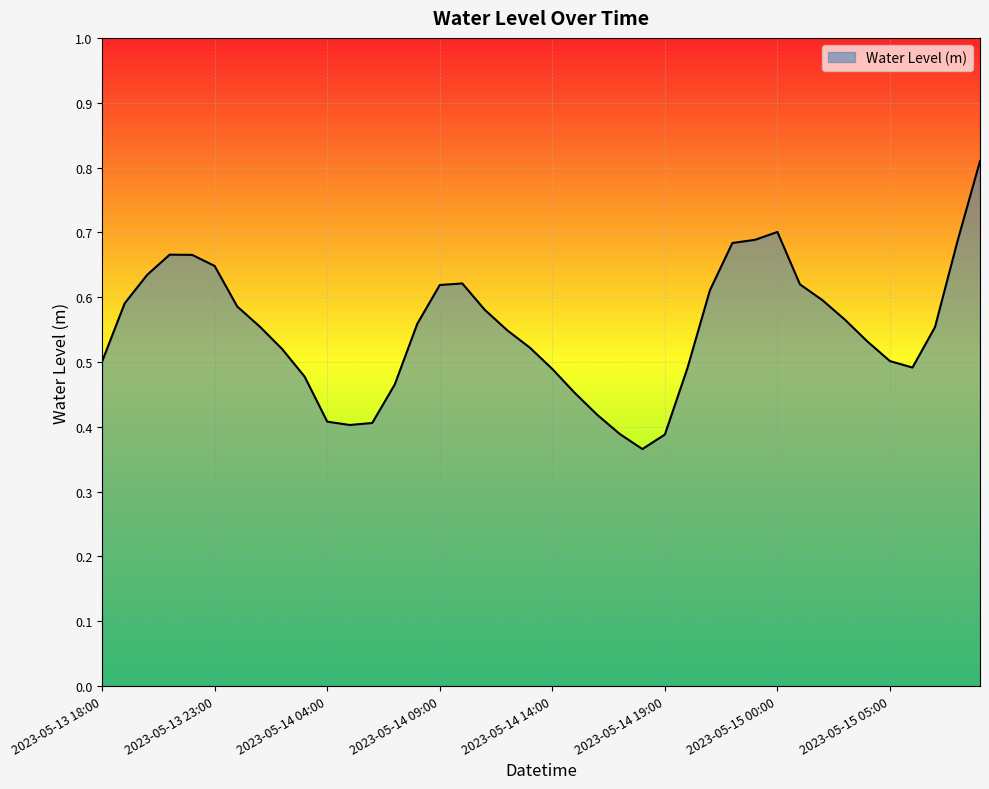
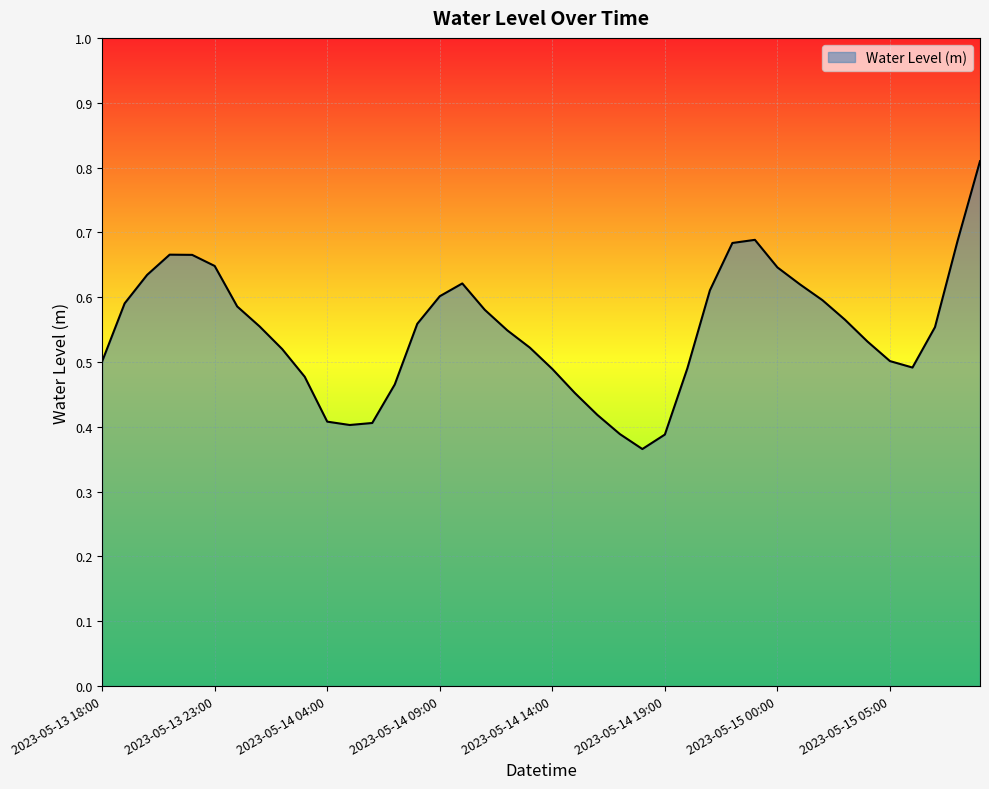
  {
    "2023-05-13 18:00": 0.50,
    "2023-05-13 23:00": 0.65,
    "2023-05-14 04:00": 0.41,
-   "2023-05-14 09:00": 0.62,
+   "2023-05-14 09:00": 0.60,
    "2023-05-14 14:00": 0.49,
    "2023-05-14 19:00": 0.39,
-   "2023-05-15 00:00": 0.70,
+   "2023-05-15 00:00": 0.65,
    "2023-05-15 05:00": 0.50
  }
